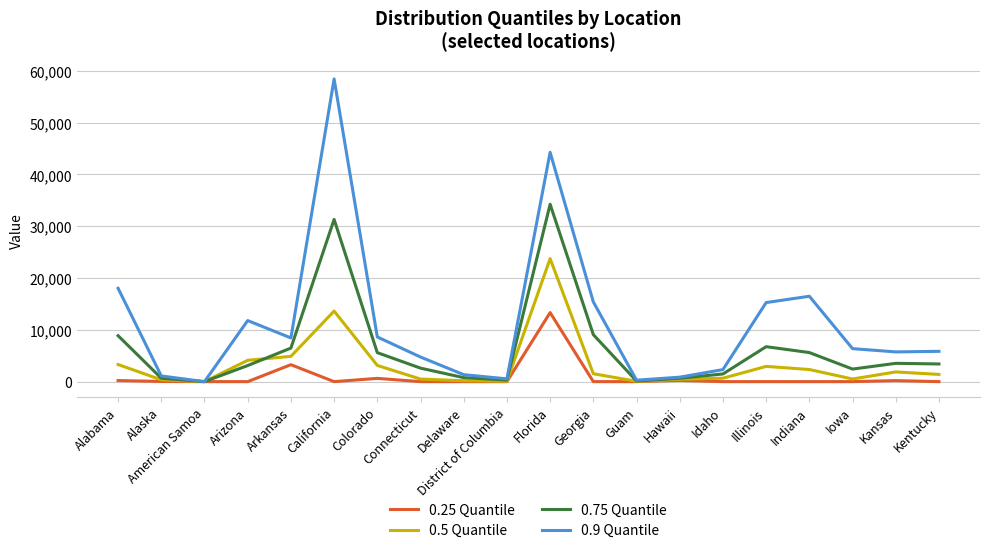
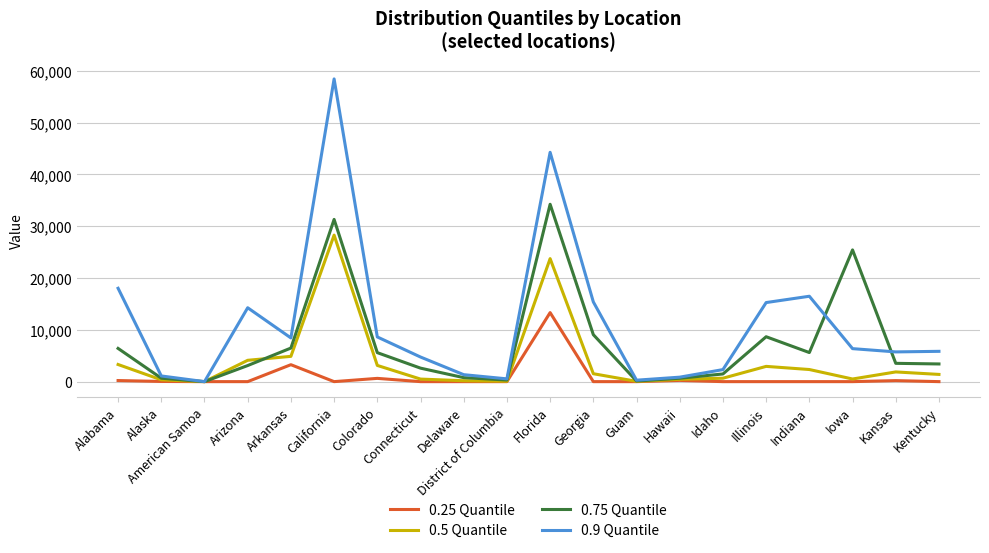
  {
    "0.25 Quantile": {
      "Alabama": "0",
      "Arizona": "0",
      "Arkansas": "3,000",
      "California": "0",
      "Colorado": "1,000",
      "Florida": "13,000",
      "Georgia": "0",
      "Idaho": "0",
      "Illinois": "0",
      "Indiana": "0",
      "Iowa": "0",
      "Kansas": "0",
      "Kentucky": "0"
    },
    "0.5 Quantile": {
      "Alabama": "3,000",
      "Arizona": "4,000",
      "Arkansas": "5,000",
-     "California": "14,000",
+     "California": "28,000",
      "Colorado": "3,000",
      "Florida": "24,000",
      "Georgia": "2,000",
      "Idaho": "1,000",
      "Illinois": "3,000",
      "Indiana": "2,000",
      "Iowa": "1,000",
      "Kansas": "2,000",
      "Kentucky": "1,000"
    },
    "0.75 Quantile": {
-     "Alabama": "9,000",
+     "Alabama": "6,000",
      "Arizona": "3,000",
      "Arkansas": "6,000",
      "California": "31,000",
      "Colorado": "6,000",
      "Connecticut": "3,000",
      "Delaware": "1,000",
      "Florida": "34,000",
      "Georgia": "9,000",
      "Idaho": "1,000",
-     "Illinois": "7,000",
+     "Illinois": "9,000",
      "Indiana": "6,000",
-     "Iowa": "2,000",
+     "Iowa": "25,000",
      "Kansas": "4,000",
      "Kentucky": "3,000"
    },
    "0.9 Quantile": {
      "Alabama": "18,000",
-     "Arizona": "12,000",
+     "Arizona": "14,000",
      "Arkansas": "8,000",
      "California": "58,000",
      "Colorado": "9,000",
      "Connecticut": "5,000",
      "Delaware": "1,000",
      "Florida": "44,000",
      "Georgia": "15,000",
      "Idaho": "2,000",
      "Illinois": "15,000",
      "Indiana": "16,000",
      "Iowa": "6,000",
      "Kansas": "6,000",
      "Kentucky": "6,000"
    }
  }
